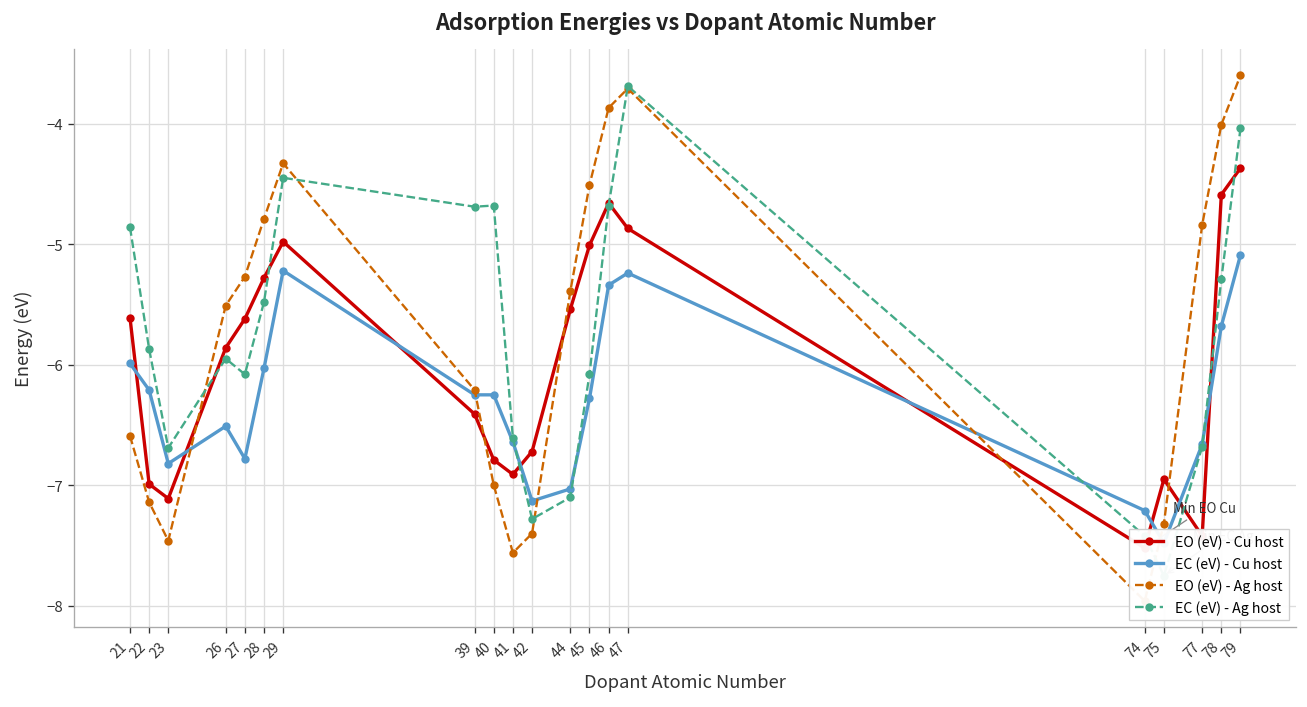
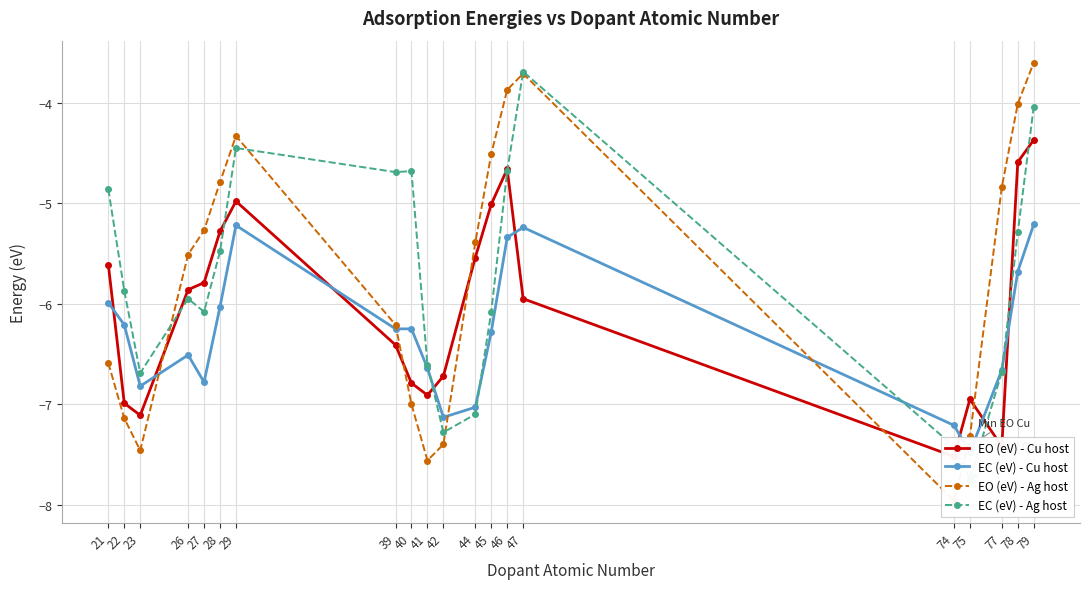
  {
    "EO (eV) - Cu host": {
      "21": -5.61,
      "22": -6.99,
      "23": -7.11,
      "26": -5.86,
-     "27": -5.62,
+     "27": -5.79,
      "28": -5.28,
      "29": -4.98,
      "39": -6.41,
      "40": -6.79,
      "41": -6.91,
      "42": -6.72,
      "44": -5.54,
      "45": -5.01,
-     "47": -4.87,
+     "47": -5.95,
      "75": -6.95,
      "78": -4.59,
      "79": -4.37
    },
    "EC (eV) - Cu host": {
      "21": -5.99,
      "22": -6.21,
      "23": -6.82,
      "26": -6.51,
      "27": -6.78,
      "28": -6.03,
      "29": -5.22,
      "39": -6.25,
      "40": -6.25,
      "41": -6.64,
      "42": -7.13,
      "44": -7.03,
      "45": -6.28,
      "46": -5.34,
      "47": -5.24,
      "74": -7.21,
      "78": -5.68,
-     "79": -5.09
+     "79": -5.21
    },
    "EO (eV) - Ag host": {
      "21": -6.59,
      "22": -7.14,
      "23": -7.46,
      "26": -5.51,
      "27": -5.27,
      "28": -4.79,
      "29": -4.33,
      "39": -6.21,
      "40": -7.00,
      "41": -7.56,
      "42": -7.40,
      "44": -5.39,
      "45": -4.51,
      "46": -3.87,
      "75": -7.32,
      "77": -4.84,
      "78": -4.01,
      "79": -3.60
    },
    "EC (eV) - Ag host": {
      "21": -4.86,
      "22": -5.87,
      "23": -6.69,
      "26": -5.95,
      "27": -6.08,
      "28": -5.48,
      "29": -4.45,
      "39": -4.69,
      "40": -4.68,
      "41": -6.61,
      "42": -7.28,
      "44": -7.10,
      "45": -6.08,
      "78": -5.29,
      "79": -4.04
    }
  }
